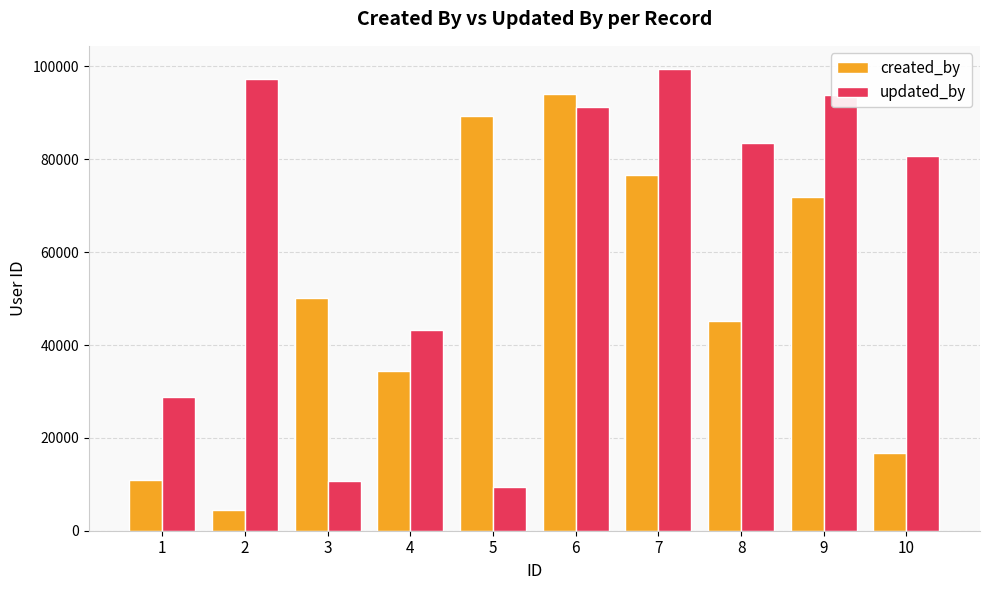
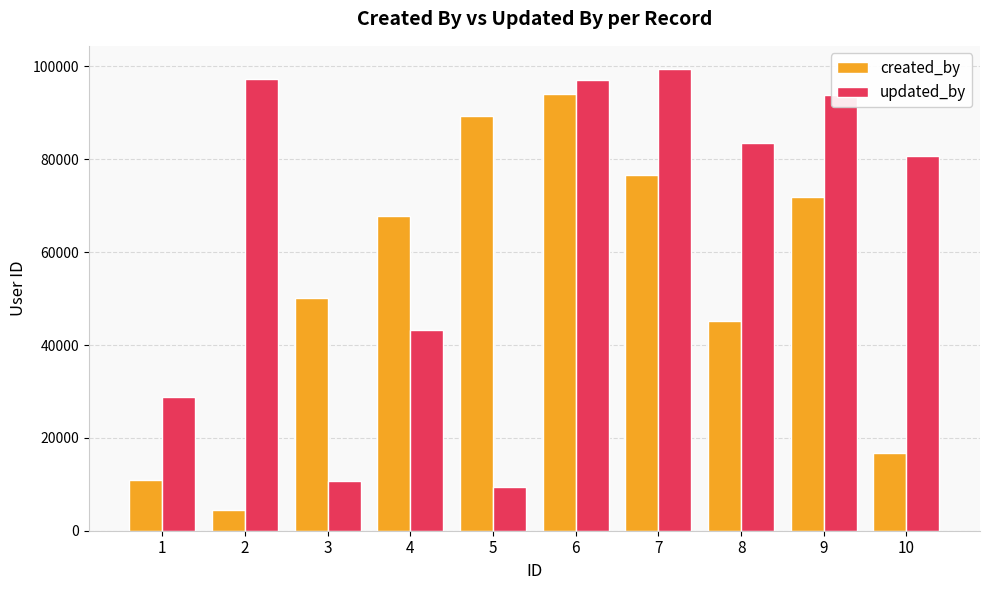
  {
    "created_by": {
      "1": 11000,
      "2": 4000,
      "3": 50000,
-     "4": 34000,
+     "4": 68000,
      "5": 89000,
      "6": 94000,
      "7": 77000,
      "8": 45000,
      "9": 72000,
      "10": 17000
    },
    "updated_by": {
      "1": 29000,
      "2": 97000,
      "3": 11000,
      "4": 43000,
      "5": 9000,
-     "6": 91000,
+     "6": 97000,
      "7": 99000,
      "8": 84000,
      "10": 81000
    }
  }
